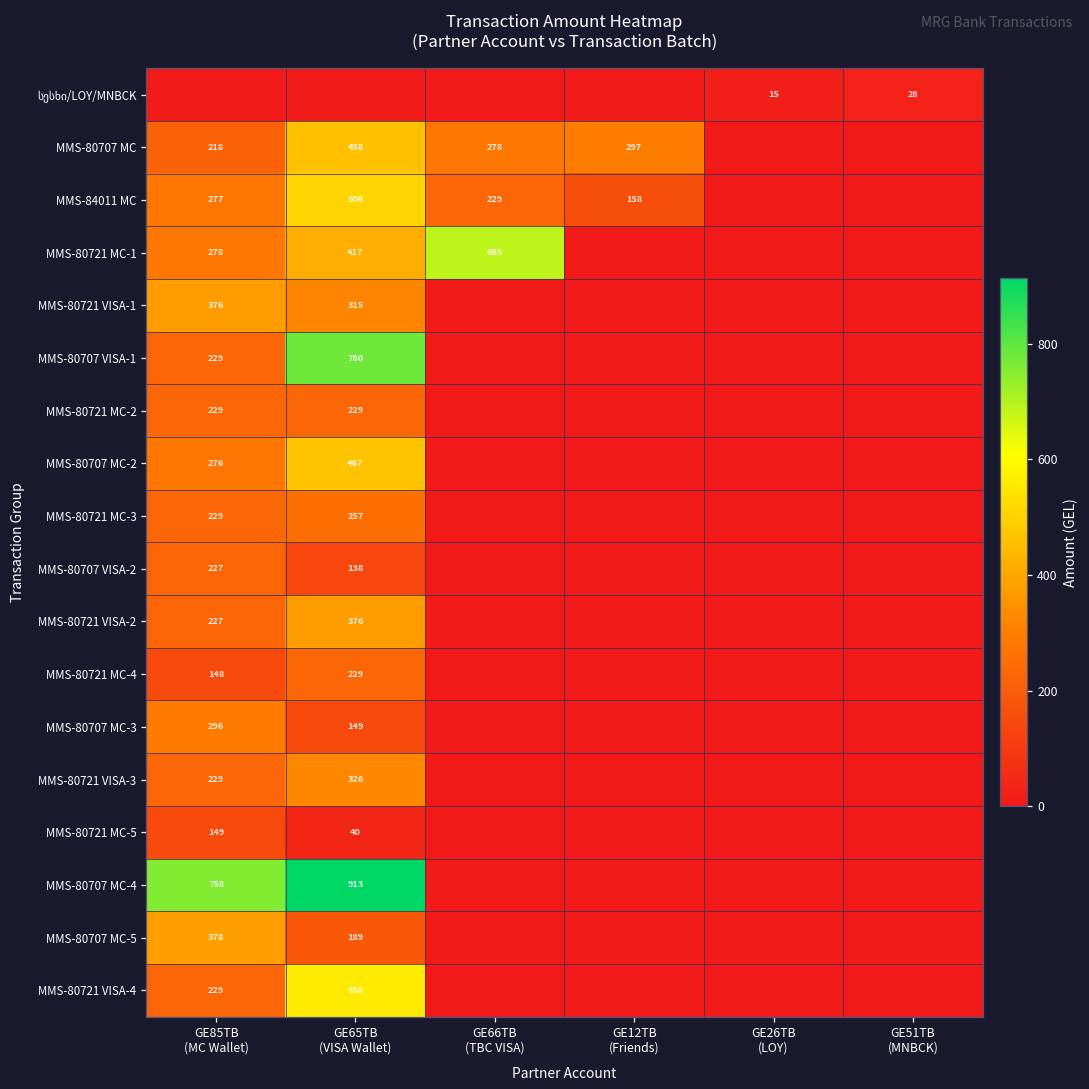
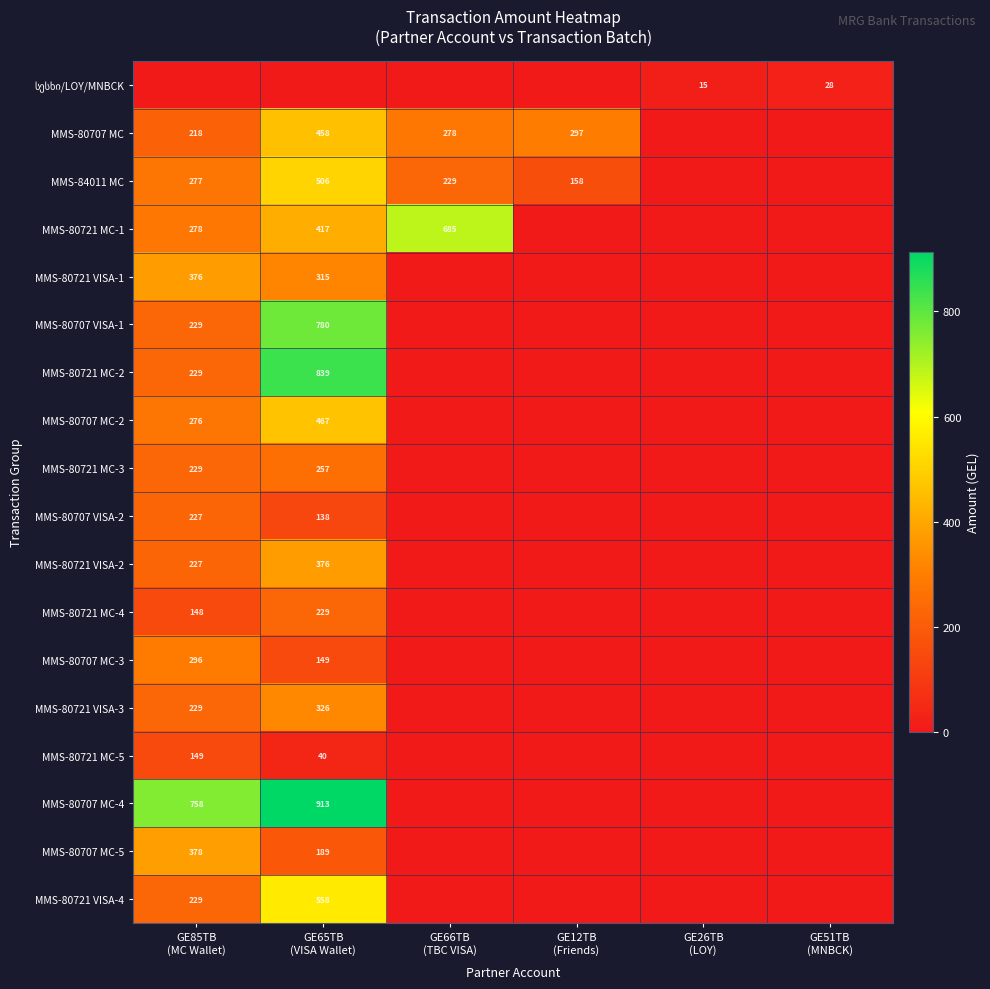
  {
    "სესხი/LOY/MNBCK": {
      "GE26TB (LOY)": 15,
      "GE51TB (MNBCK)": 28
    },
    "MMS-80707 MC": {
      "GE85TB (MC Wallet)": 218,
      "GE65TB (VISA Wallet)": 458,
      "GE66TB (TBC VISA)": 278,
      "GE12TB (Friends)": 297
    },
    "MMS-84011 MC": {
      "GE85TB (MC Wallet)": 277,
      "GE65TB (VISA Wallet)": 506,
      "GE66TB (TBC VISA)": 229,
      "GE12TB (Friends)": 158
    },
    "MMS-80721 MC-1": {
      "GE85TB (MC Wallet)": 278,
      "GE65TB (VISA Wallet)": 417,
      "GE66TB (TBC VISA)": 685
    },
    "MMS-80721 VISA-1": {
      "GE85TB (MC Wallet)": 376,
      "GE65TB (VISA Wallet)": 315
    },
    "MMS-80707 VISA-1": {
      "GE85TB (MC Wallet)": 229,
      "GE65TB (VISA Wallet)": 780
    },
    "MMS-80721 MC-2": {
      "GE85TB (MC Wallet)": 229,
-     "GE65TB (VISA Wallet)": 229
+     "GE65TB (VISA Wallet)": 839
    },
    "MMS-80707 MC-2": {
      "GE85TB (MC Wallet)": 276,
      "GE65TB (VISA Wallet)": 467
    },
    "MMS-80721 MC-3": {
      "GE85TB (MC Wallet)": 229,
      "GE65TB (VISA Wallet)": 257
    },
    "MMS-80707 VISA-2": {
      "GE85TB (MC Wallet)": 227,
      "GE65TB (VISA Wallet)": 138
    },
    "MMS-80721 VISA-2": {
      "GE85TB (MC Wallet)": 227,
      "GE65TB (VISA Wallet)": 376
    },
    "MMS-80721 MC-4": {
      "GE85TB (MC Wallet)": 148,
      "GE65TB (VISA Wallet)": 229
    },
    "MMS-80707 MC-3": {
      "GE85TB (MC Wallet)": 296,
      "GE65TB (VISA Wallet)": 149
    },
    "MMS-80721 VISA-3": {
      "GE85TB (MC Wallet)": 229,
      "GE65TB (VISA Wallet)": 326
    },
    "MMS-80721 MC-5": {
      "GE85TB (MC Wallet)": 149,
      "GE65TB (VISA Wallet)": 40
    },
    "MMS-80707 MC-4": {
      "GE85TB (MC Wallet)": 758,
      "GE65TB (VISA Wallet)": 913
    },
    "MMS-80707 MC-5": {
      "GE85TB (MC Wallet)": 378,
      "GE65TB (VISA Wallet)": 189
    },
    "MMS-80721 VISA-4": {
      "GE85TB (MC Wallet)": 229,
      "GE65TB (VISA Wallet)": 558
    }
  }
